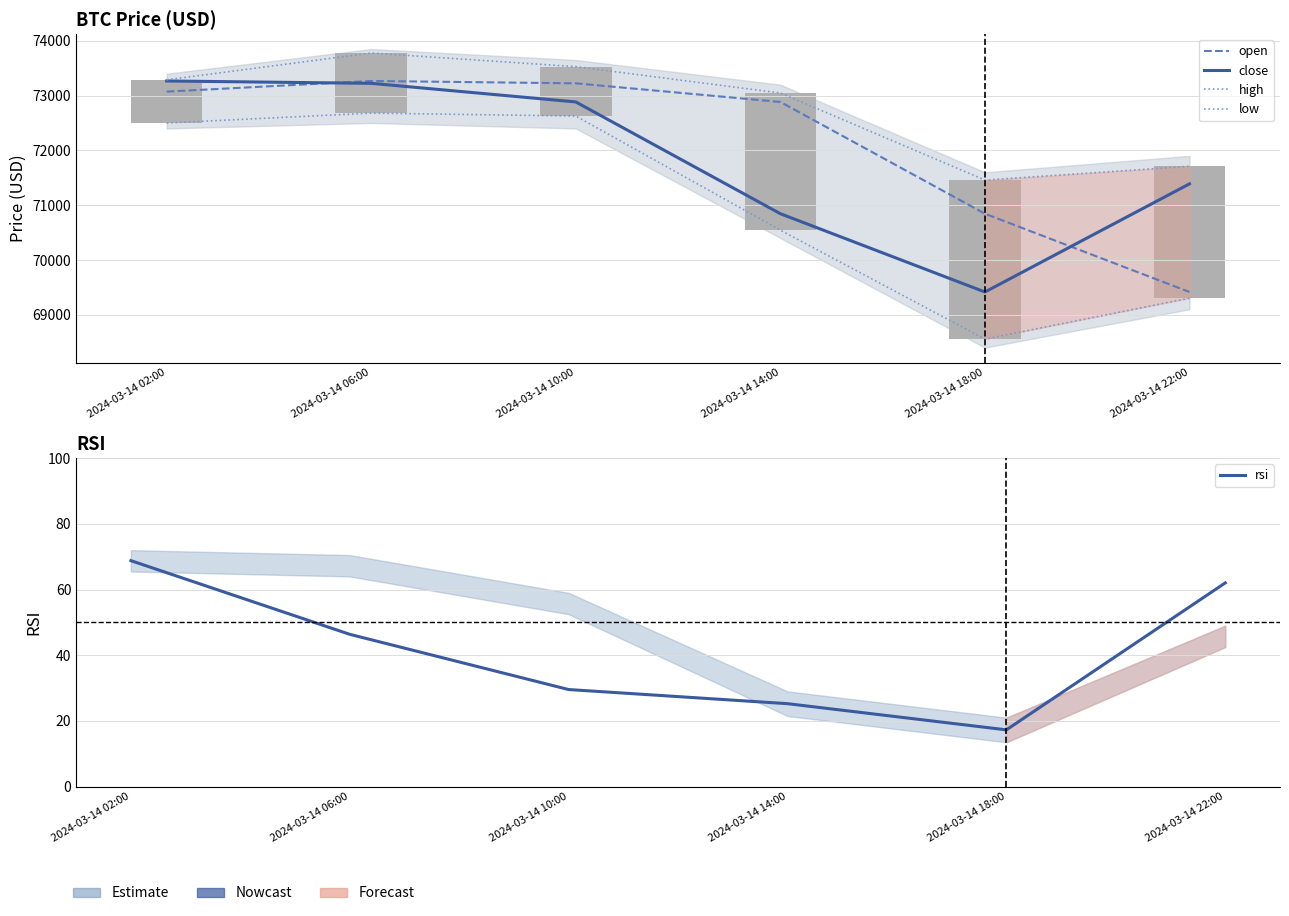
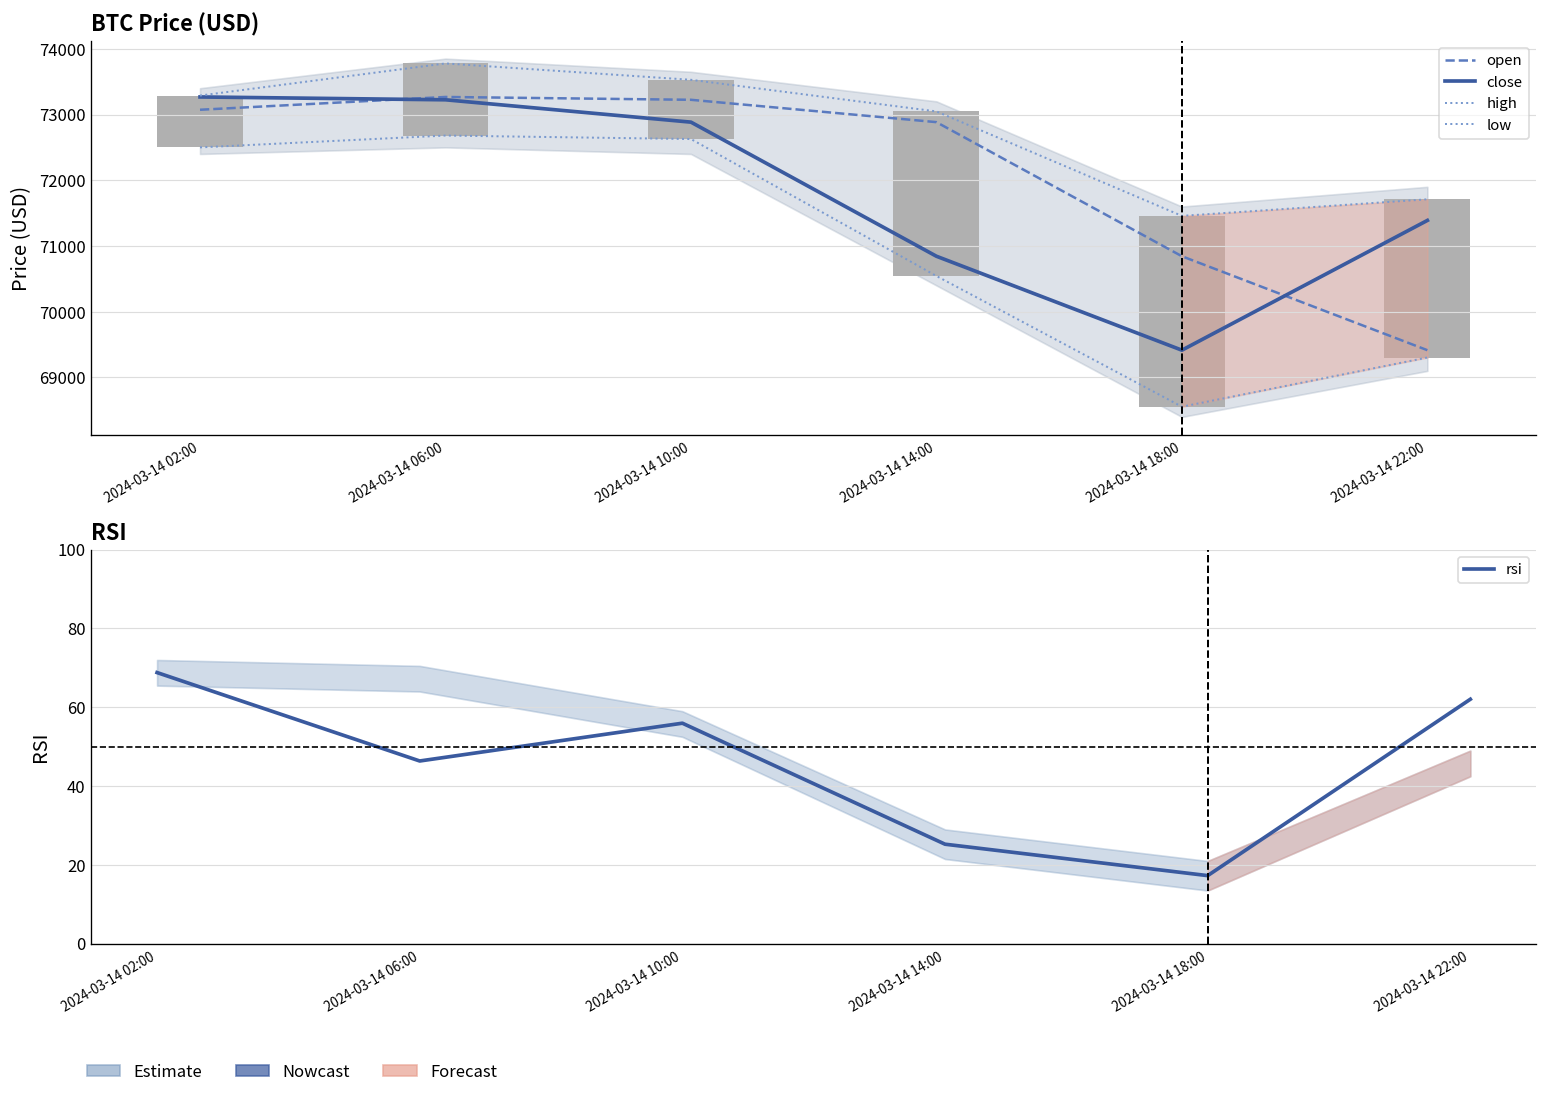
  {
    "RSI": {
      "rsi": {
        "2024-03-14 02:00": 69,
        "2024-03-14 06:00": 46,
-       "2024-03-14 10:00": 30,
+       "2024-03-14 10:00": 56,
        "2024-03-14 14:00": 25,
        "2024-03-14 18:00": 17,
        "2024-03-14 22:00": 62
      }
    }
  }
